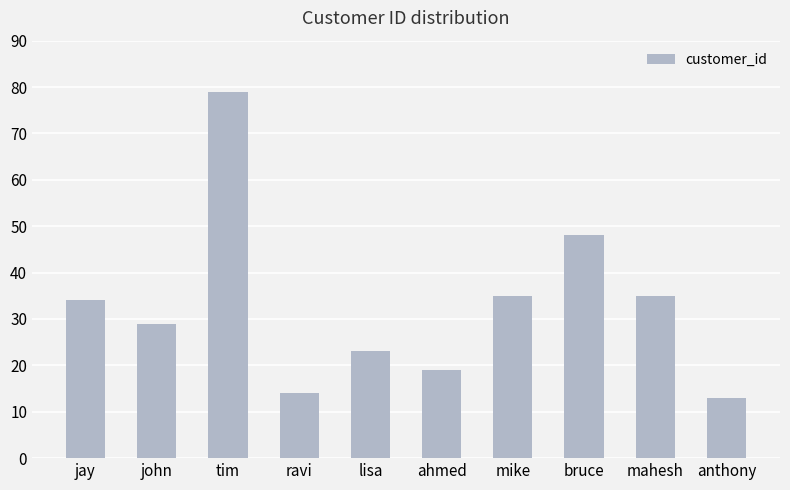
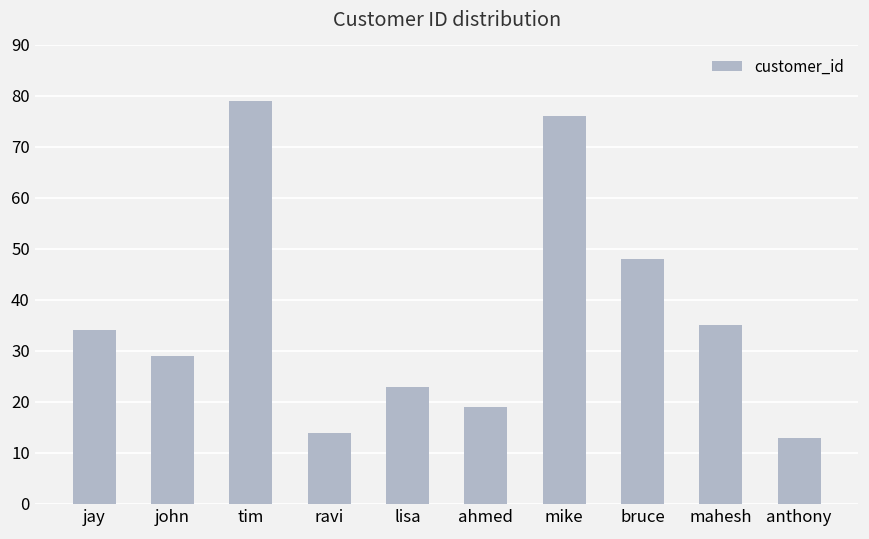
  {
    "jay": 34,
    "john": 29,
    "tim": 79,
    "ravi": 14,
    "lisa": 23,
    "ahmed": 19,
-   "mike": 35,
+   "mike": 76,
    "bruce": 48,
    "mahesh": 35,
    "anthony": 13
  }
